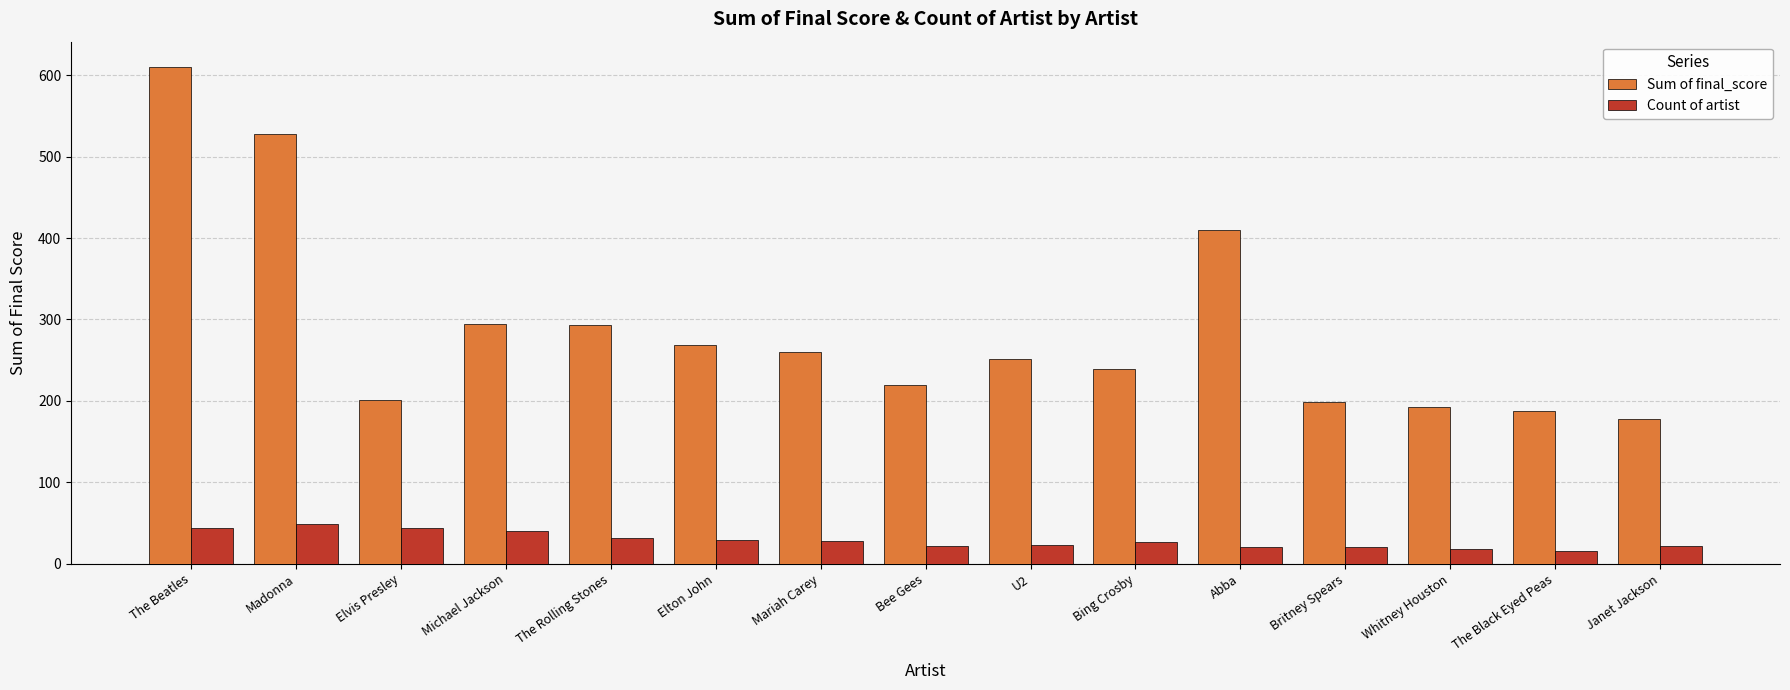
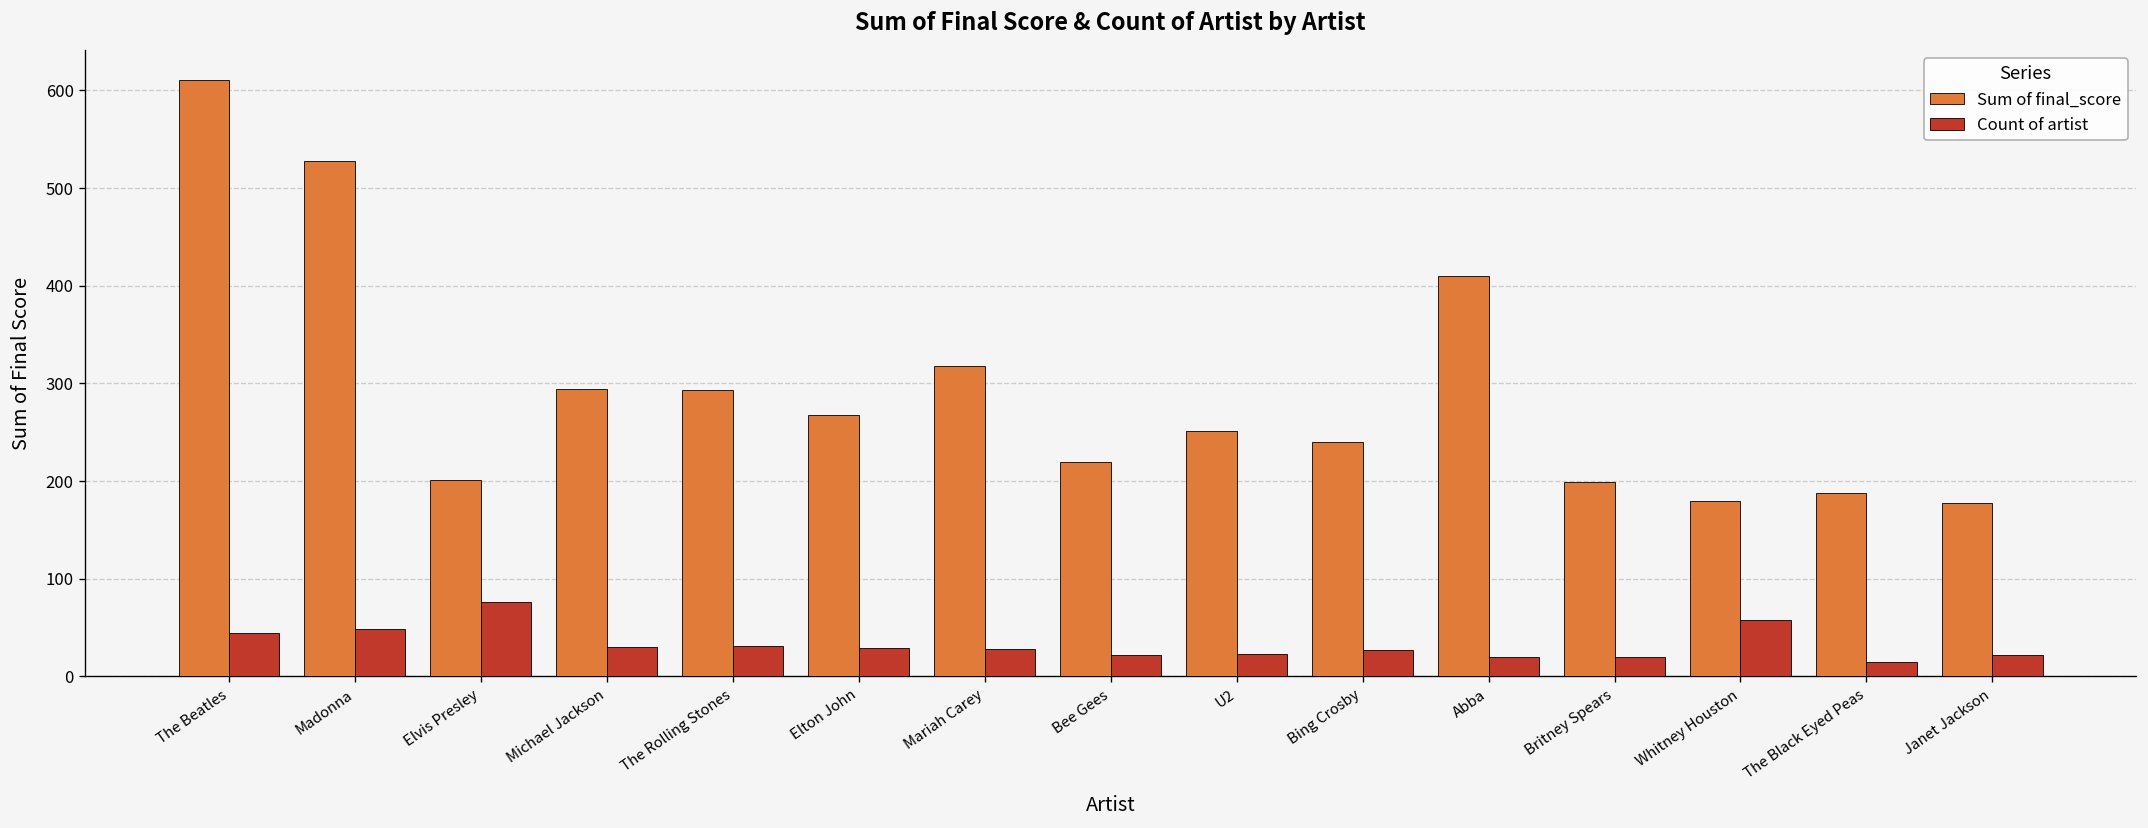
  {
    "Sum of final_score": {
      "The Beatles": 610,
      "Madonna": 530,
      "Elvis Presley": 200,
      "Michael Jackson": 290,
      "The Rolling Stones": 290,
      "Elton John": 270,
-     "Mariah Carey": 260,
+     "Mariah Carey": 320,
      "Bee Gees": 220,
      "U2": 250,
      "Bing Crosby": 240,
      "Abba": 410,
      "Britney Spears": 200,
-     "Whitney Houston": 190,
+     "Whitney Houston": 180,
      "The Black Eyed Peas": 190,
      "Janet Jackson": 180
    },
    "Count of artist": {
      "The Beatles": 40,
      "Madonna": 50,
-     "Elvis Presley": 40,
-     "Michael Jackson": 40,
+     "Elvis Presley": 80,
+     "Michael Jackson": 30,
      "The Rolling Stones": 30,
      "Elton John": 30,
      "Mariah Carey": 30,
      "Bee Gees": 20,
      "U2": 20,
      "Bing Crosby": 30,
      "Abba": 20,
      "Britney Spears": 20,
-     "Whitney Houston": 20,
+     "Whitney Houston": 60,
      "The Black Eyed Peas": 20,
      "Janet Jackson": 20
    }
  }
